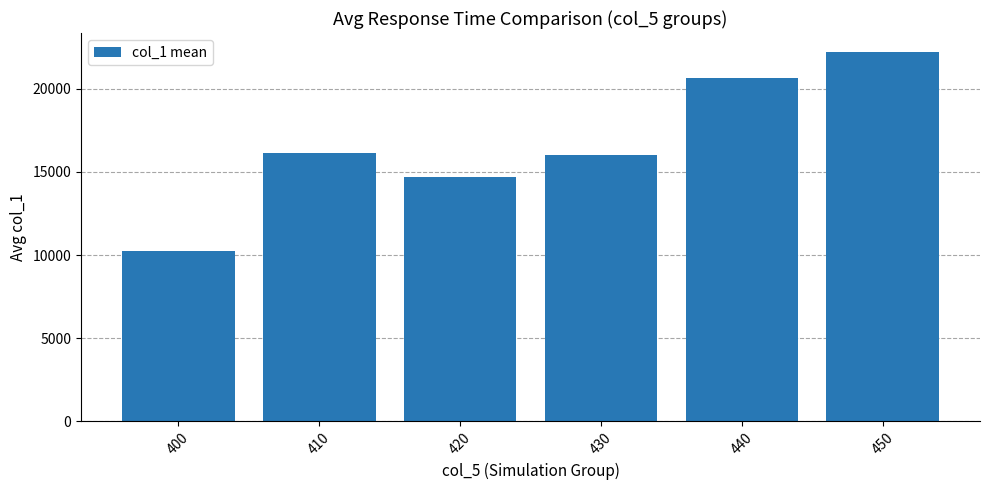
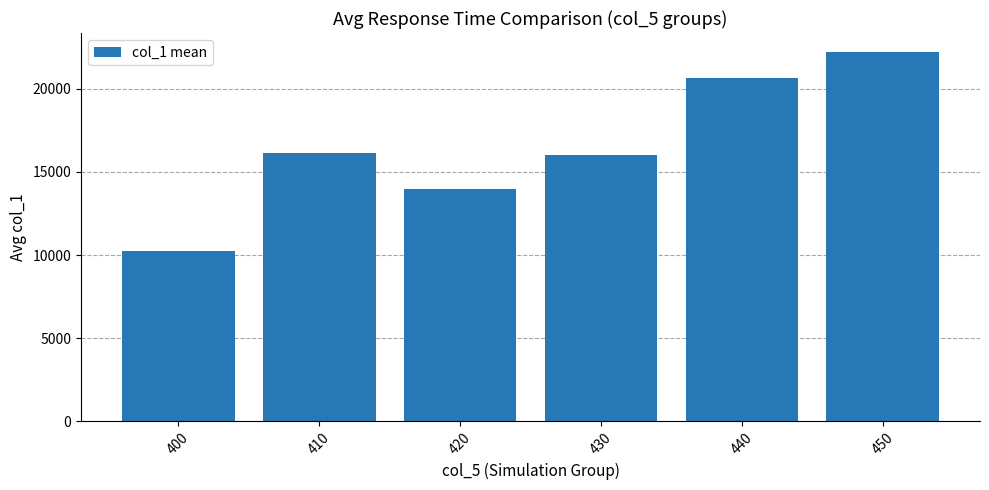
  {
    "400": 10200,
    "410": 16200,
-   "420": 14700,
+   "420": 14000,
    "430": 16000,
    "440": 20700,
    "450": 22200
  }
